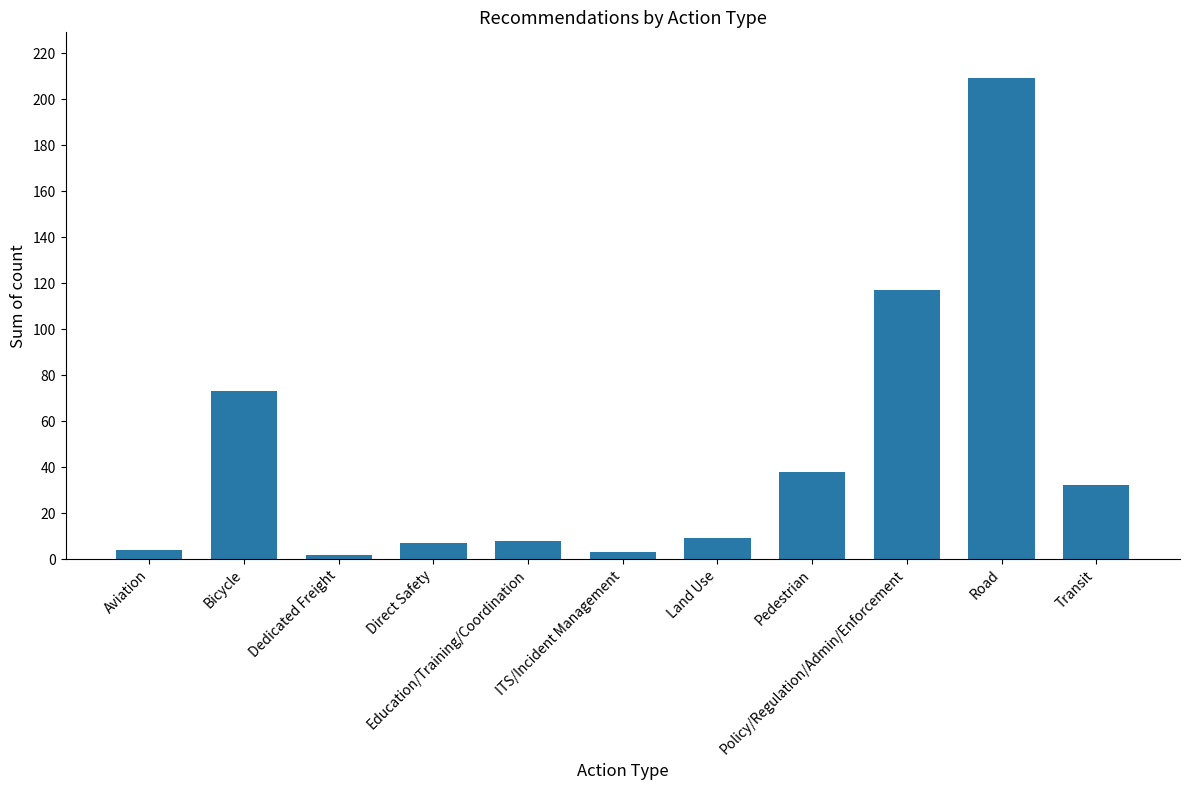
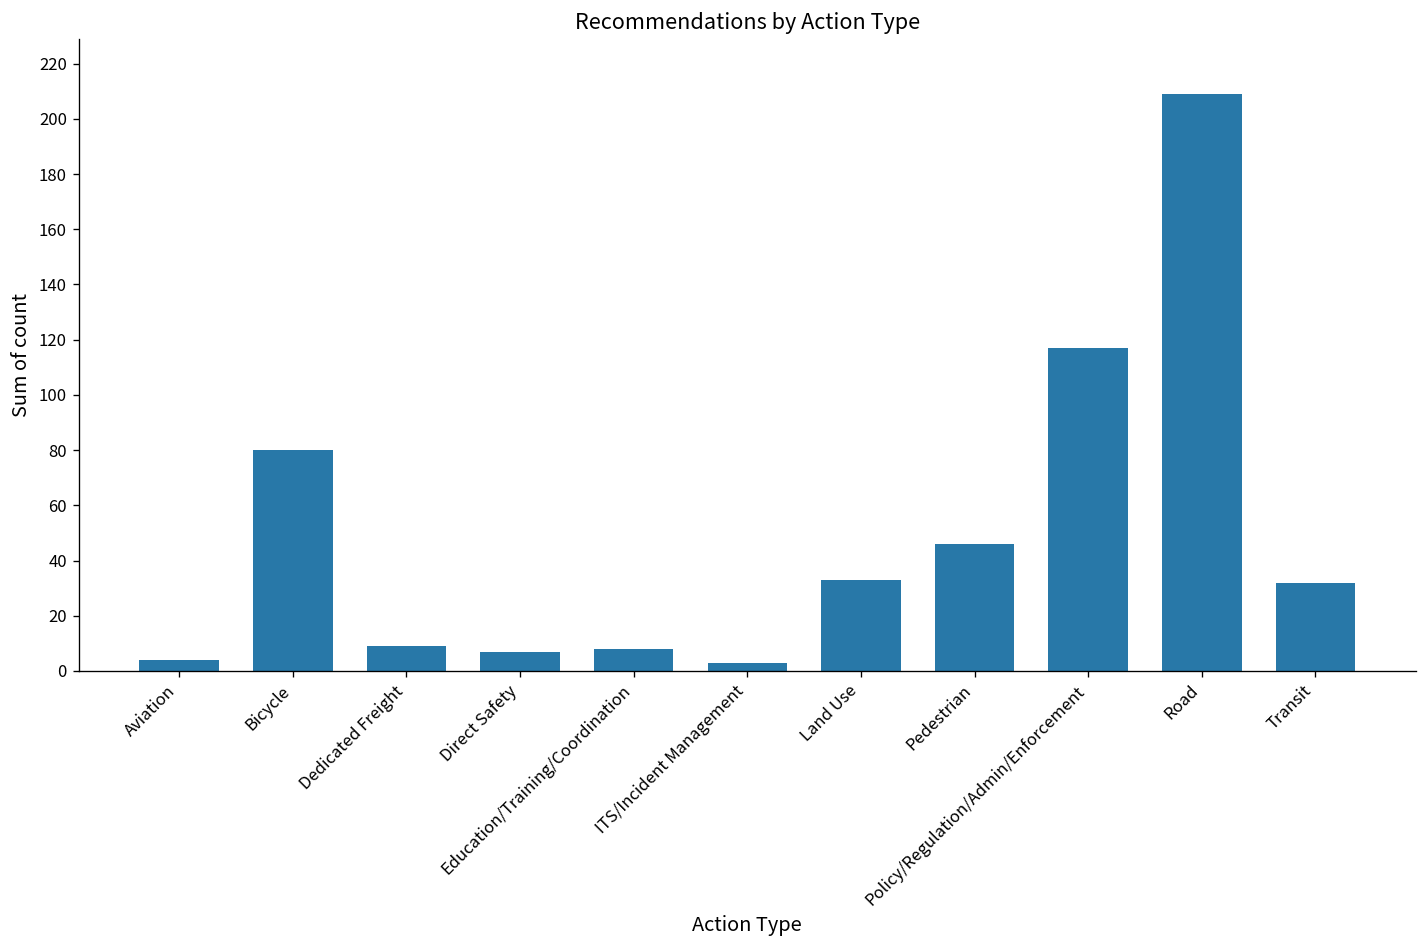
  {
    "Aviation": 4,
-   "Bicycle": 73,
-   "Dedicated Freight": 2,
+   "Bicycle": 80,
+   "Dedicated Freight": 9,
    "Direct Safety": 7,
    "Education/Training/Coordination": 8,
    "ITS/Incident Management": 3,
-   "Land Use": 9,
-   "Pedestrian": 38,
+   "Land Use": 33,
+   "Pedestrian": 46,
    "Policy/Regulation/Admin/Enforcement": 117,
    "Road": 209,
    "Transit": 32
  }
